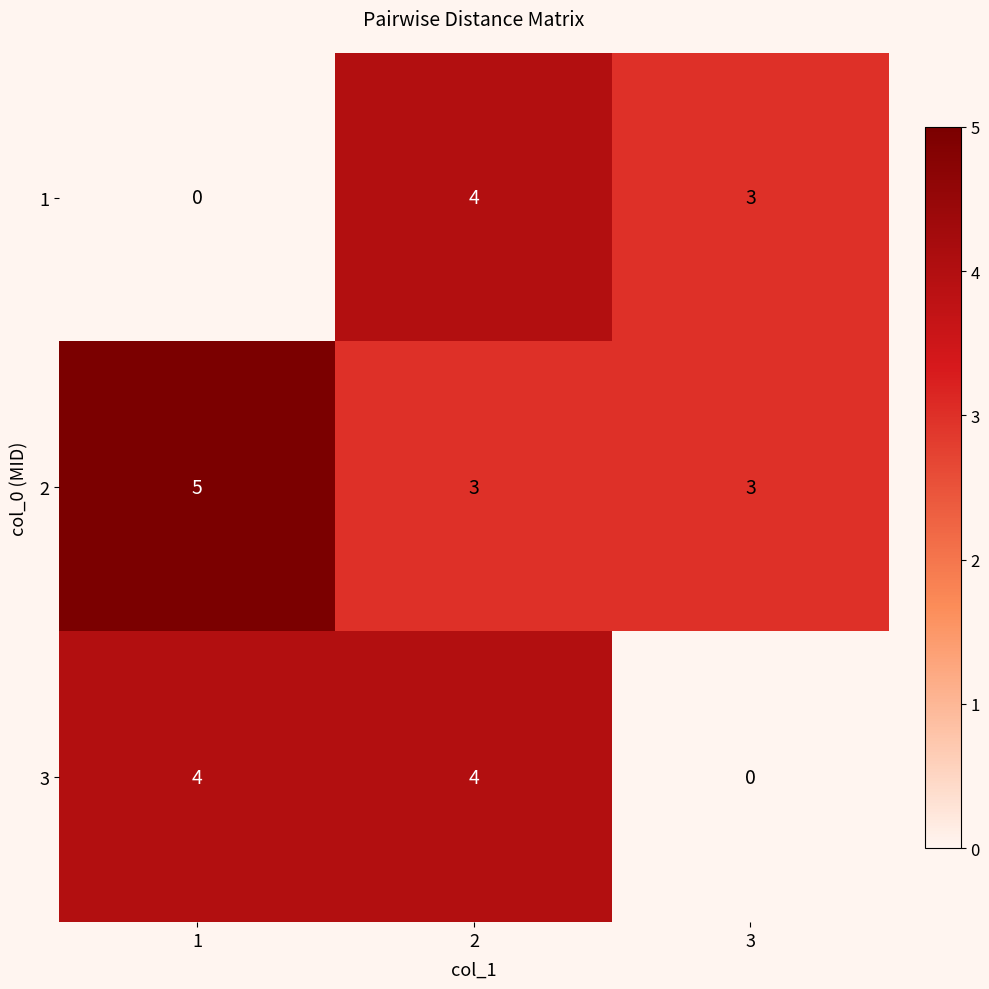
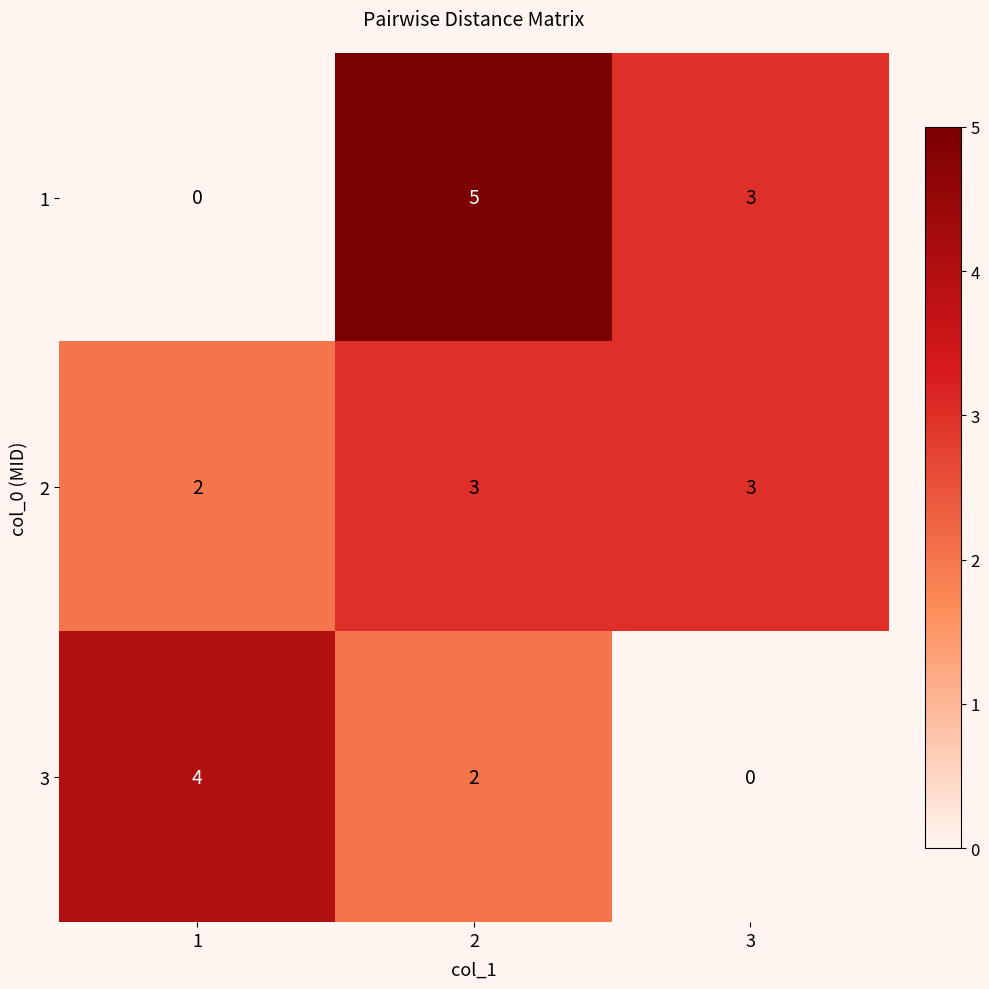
  {
    "1": {
      "1": 0,
-     "2": 4,
+     "2": 5,
      "3": 3
    },
    "2": {
-     "1": 5,
+     "1": 2,
      "2": 3,
      "3": 3
    },
    "3": {
      "1": 4,
-     "2": 4,
+     "2": 2,
      "3": 0
    }
  }
